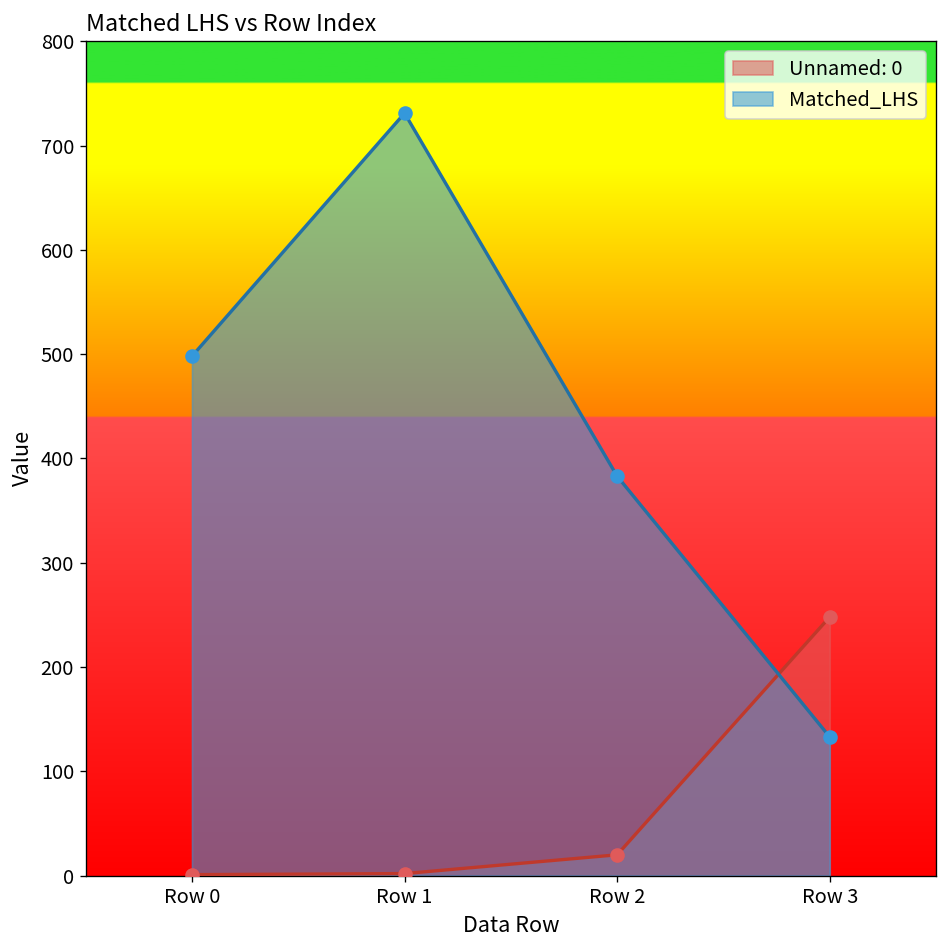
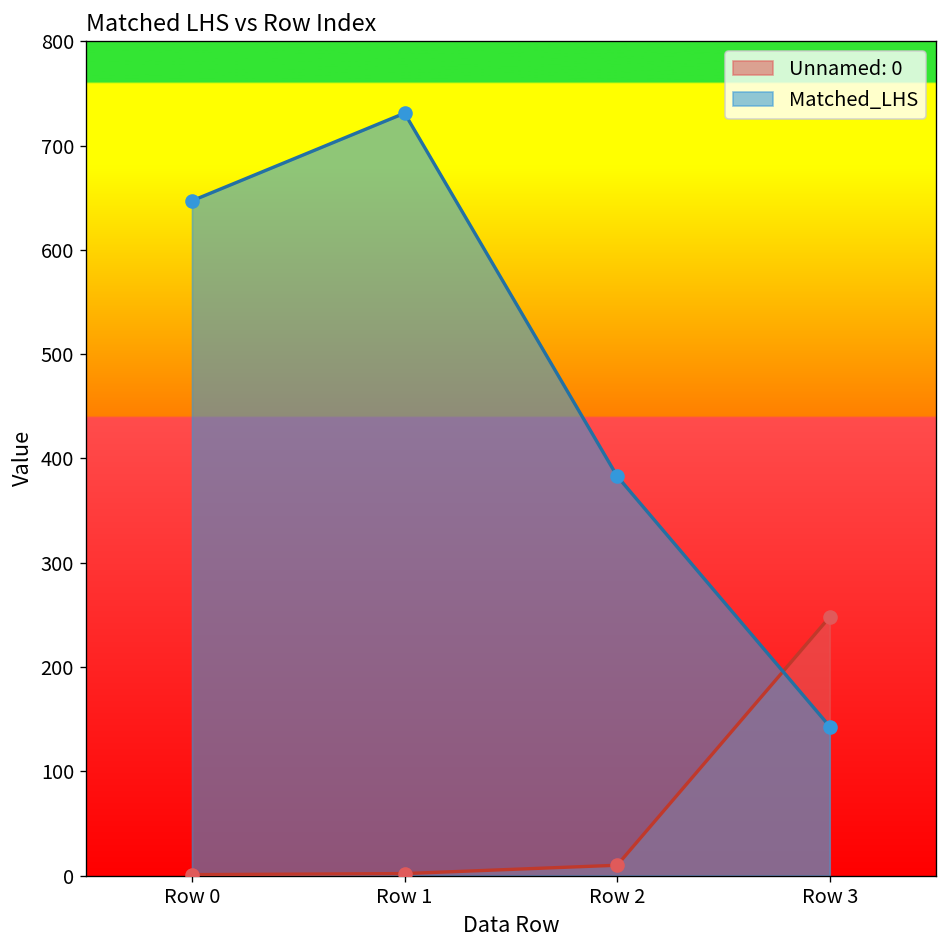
  {
    "Unnamed: 0": {
      "Row 0": 0,
      "Row 1": 0,
-     "Row 2": 20,
+     "Row 2": 10,
      "Row 3": 250
    },
    "Matched_LHS": {
-     "Row 0": 500,
+     "Row 0": 650,
      "Row 1": 730,
      "Row 2": 380,
-     "Row 3": 130
+     "Row 3": 140
    }
  }
